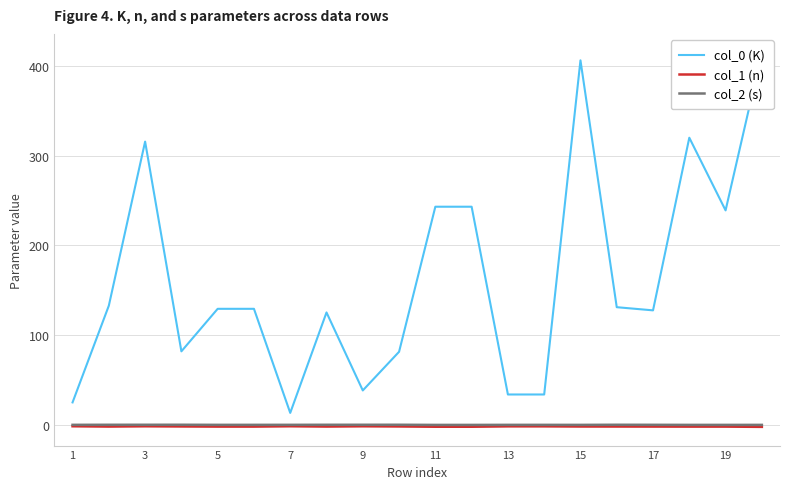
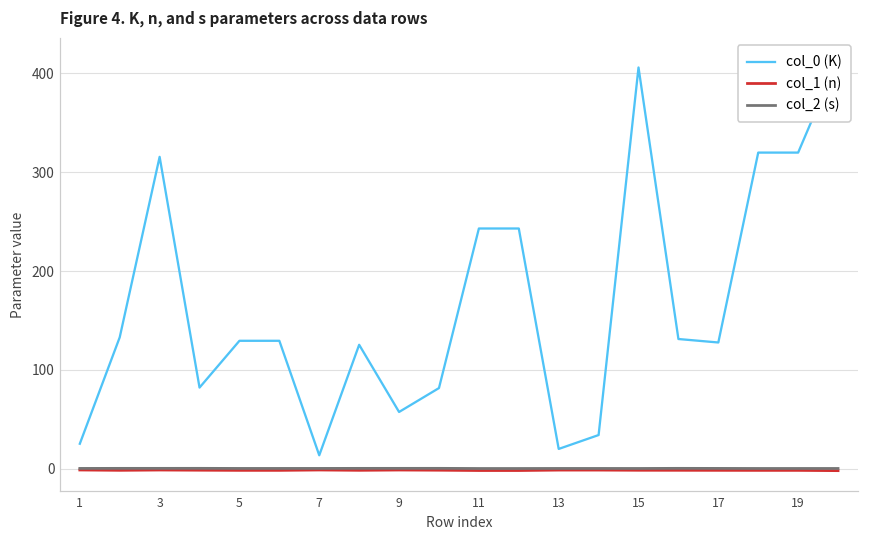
  {
    "col_0 (K)": {
      "1": 30,
      "3": 320,
      "5": 130,
      "7": 10,
-     "9": 40,
+     "9": 60,
      "11": 240,
-     "13": 30,
+     "13": 20,
      "15": 410,
      "17": 130,
-     "19": 240
+     "19": 320
    }
  }
